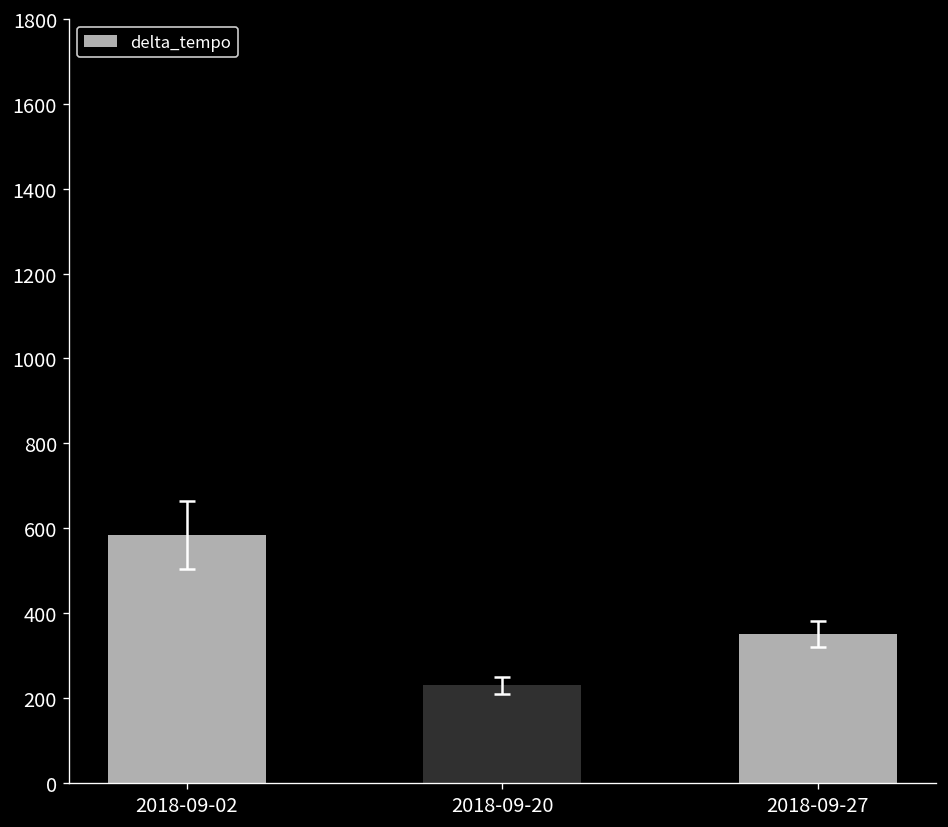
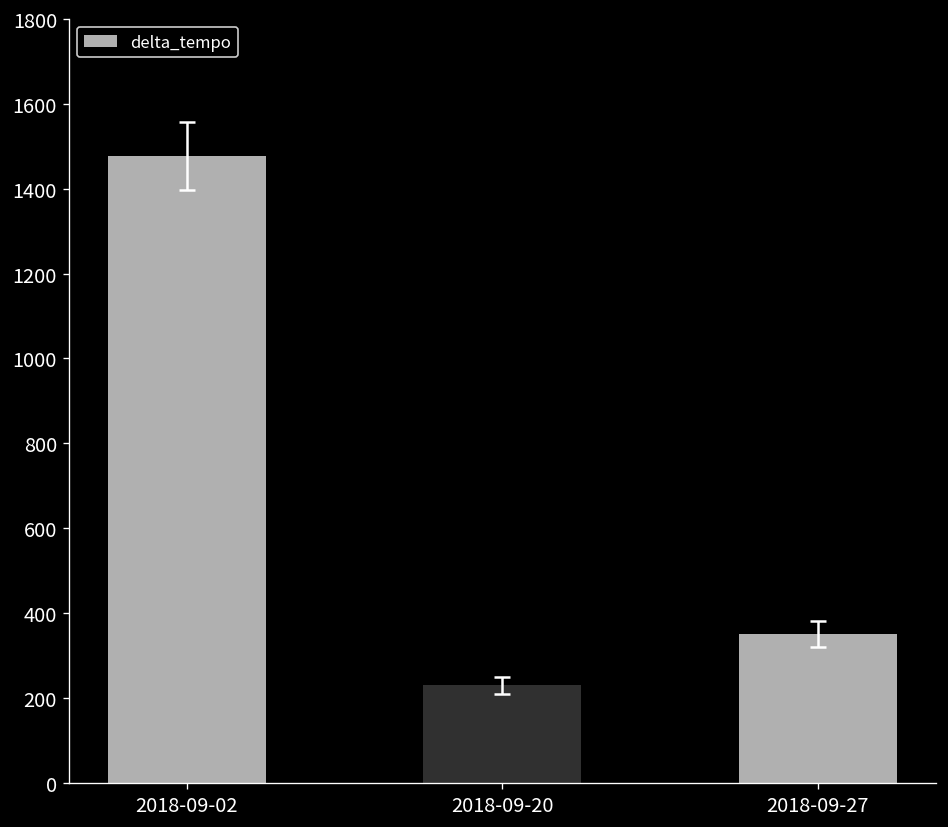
  {
    "delta_tempo": {
-     "2018-09-02": 580,
+     "2018-09-02": 1480,
      "2018-09-20": 230,
      "2018-09-27": 350
    }
  }
